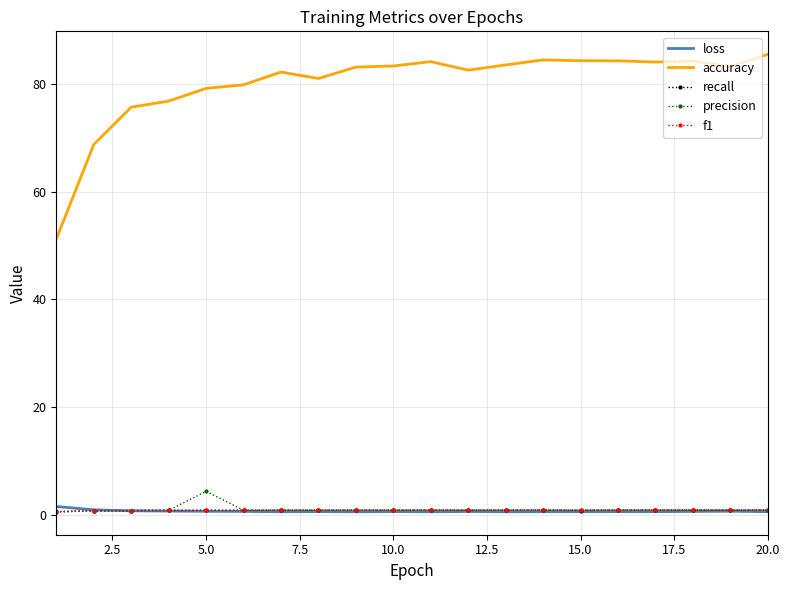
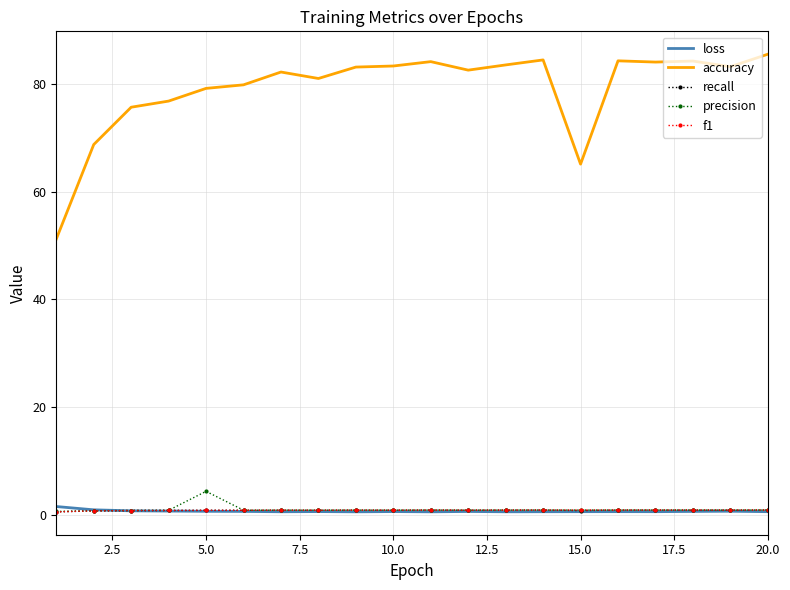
  {
    "accuracy": {
      "5.0": 79,
      "10.0": 83,
-     "15.0": 84,
+     "15.0": 65,
      "20.0": 86
    },
    "precision": {
      "5.0": 4
    }
  }
